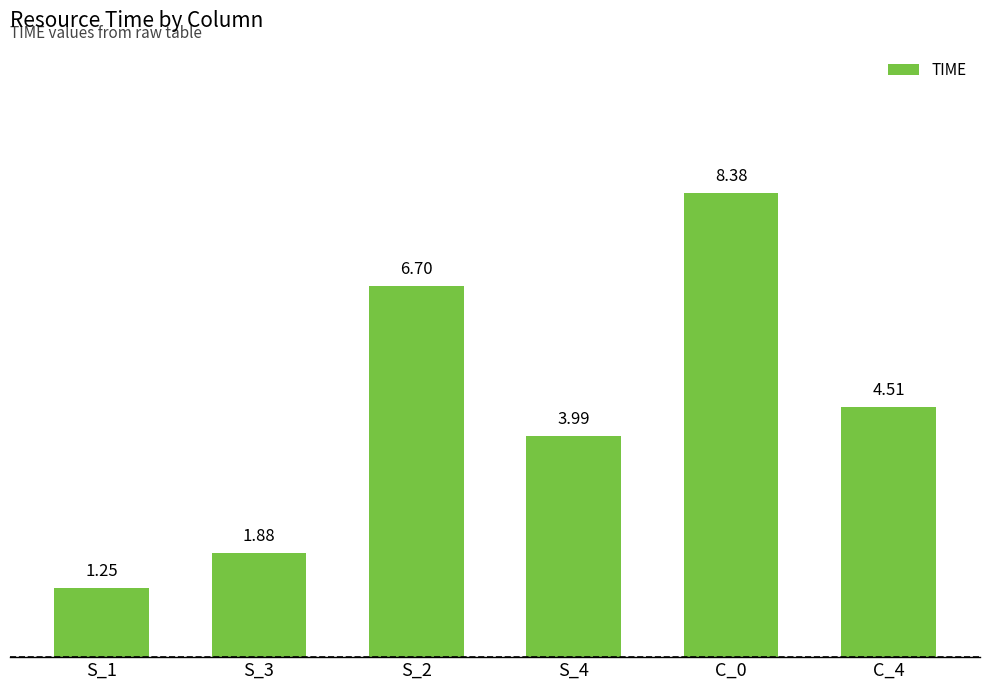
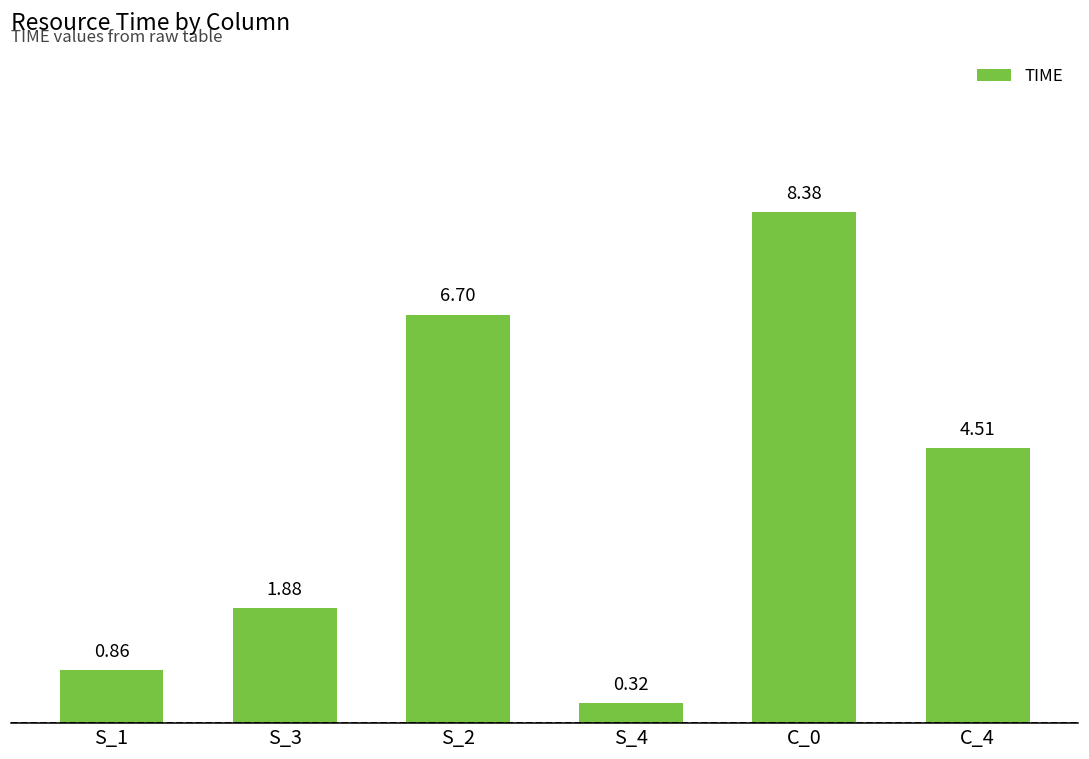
  {
-   "S_1": 1.25,
+   "S_1": 0.86,
    "S_3": 1.88,
    "S_2": 6.70,
-   "S_4": 3.99,
+   "S_4": 0.32,
    "C_0": 8.38,
    "C_4": 4.51
  }
